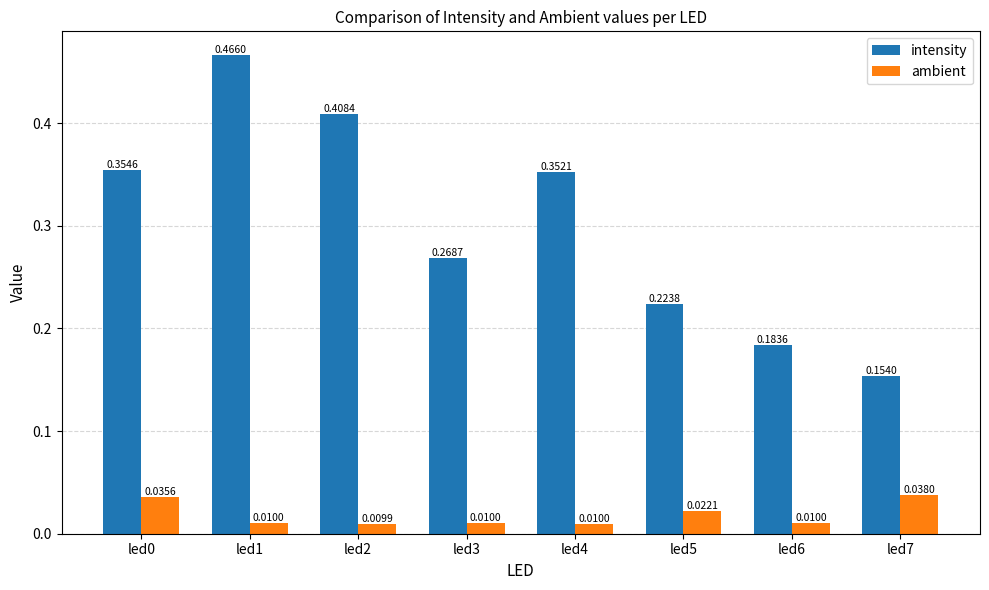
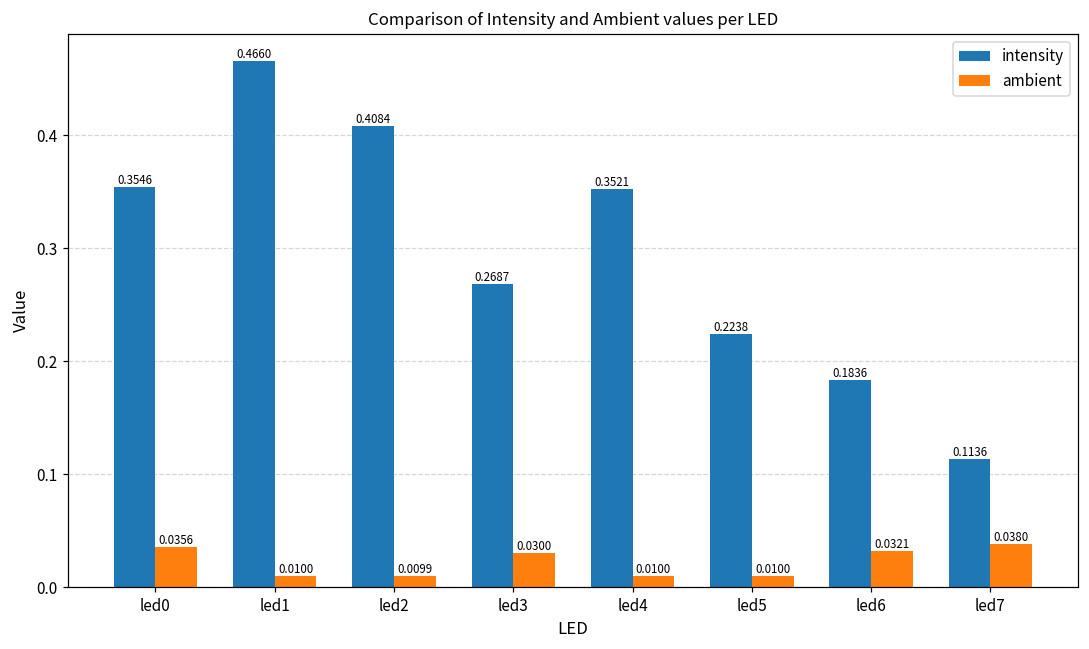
  {
    "intensity": {
      "led0": 0.3546,
      "led1": 0.4660,
      "led2": 0.4084,
      "led3": 0.2687,
      "led4": 0.3521,
      "led5": 0.2238,
      "led6": 0.1836,
-     "led7": 0.1540
+     "led7": 0.1136
    },
    "ambient": {
      "led0": 0.0356,
      "led1": 0.0100,
      "led2": 0.0099,
-     "led3": 0.0100,
+     "led3": 0.0300,
      "led4": 0.0100,
-     "led5": 0.0221,
-     "led6": 0.0100,
+     "led5": 0.0100,
+     "led6": 0.0321,
      "led7": 0.0380
    }
  }
